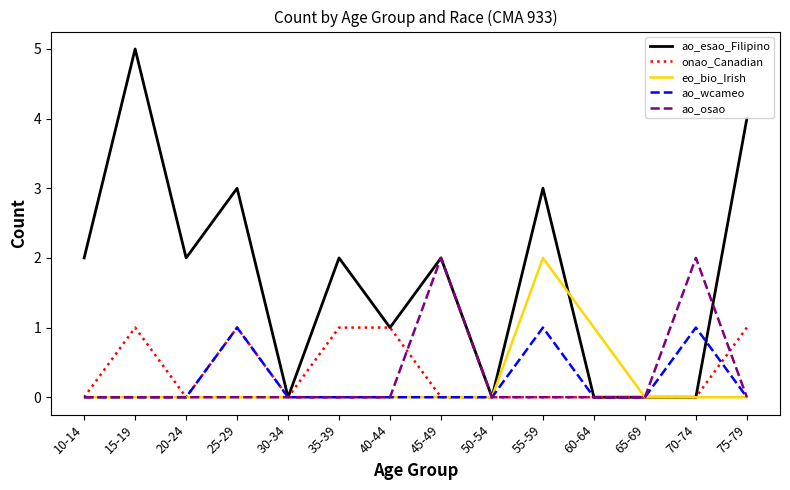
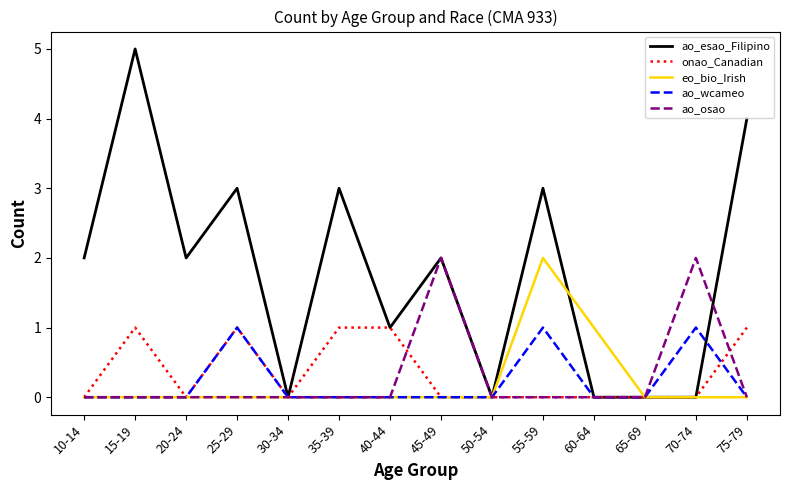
  {
    "ao_esao_Filipino": {
      "10-14": 2,
      "15-19": 5,
      "20-24": 2,
      "25-29": 3,
-     "35-39": 2,
+     "35-39": 3,
      "55-59": 3,
      "75-79": 4
    },
    "onao_Canadian": {
      "15-19": 1,
      "35-39": 1,
      "75-79": 1
    },
    "eo_bio_Irish": {
      "55-59": 2,
      "60-64": 1
    },
    "ao_wcameo": {
      "55-59": 1,
      "70-74": 1
    },
    "ao_osao": {
      "70-74": 2
    }
  }
